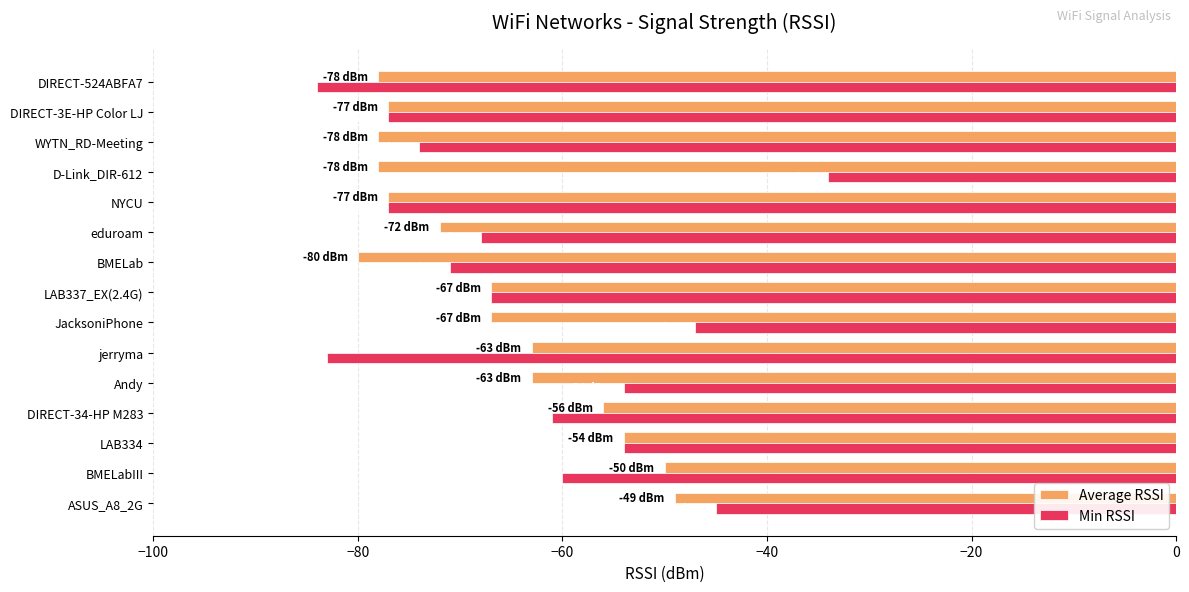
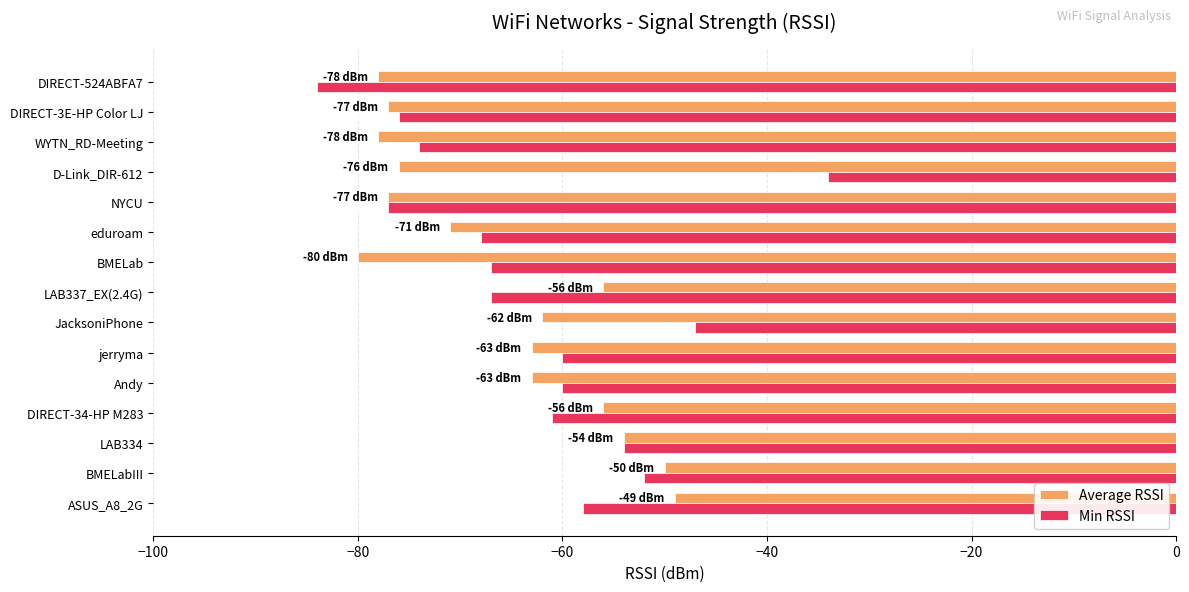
  {
    "Average RSSI": {
      "DIRECT-524ABFA7": -78,
      "DIRECT-3E-HP Color LJ": -77,
      "WYTN_RD-Meeting": -78,
-     "D-Link_DIR-612": -78,
+     "D-Link_DIR-612": -76,
      "NYCU": -77,
-     "eduroam": -72,
+     "eduroam": -71,
      "BMELab": -80,
-     "LAB337_EX(2.4G)": -67,
-     "JacksoniPhone": -67,
+     "LAB337_EX(2.4G)": -56,
+     "JacksoniPhone": -62,
      "jerryma": -63,
      "Andy": -63,
      "DIRECT-34-HP M283": -56,
      "LAB334": -54,
      "BMELabIII": -50,
      "ASUS_A8_2G": -49
    },
    "Min RSSI": {
-     "DIRECT-3E-HP Color LJ": -77,
+     "DIRECT-3E-HP Color LJ": -76,
      "WYTN_RD-Meeting": -74,
      "D-Link_DIR-612": -34,
      "eduroam": -68,
-     "BMELab": -71,
+     "BMELab": -67,
      "LAB337_EX(2.4G)": -67,
      "JacksoniPhone": -47,
-     "jerryma": -83,
-     "Andy": -54,
-     "BMELabIII": -60,
-     "ASUS_A8_2G": -45
+     "jerryma": -60,
+     "Andy": -60,
+     "BMELabIII": -52,
+     "ASUS_A8_2G": -58
    }
  }
